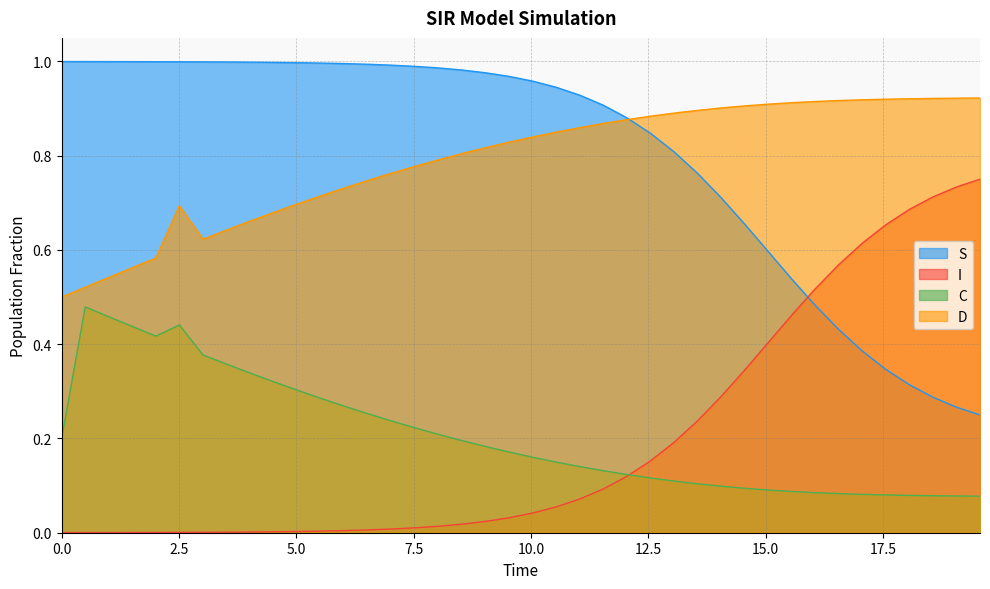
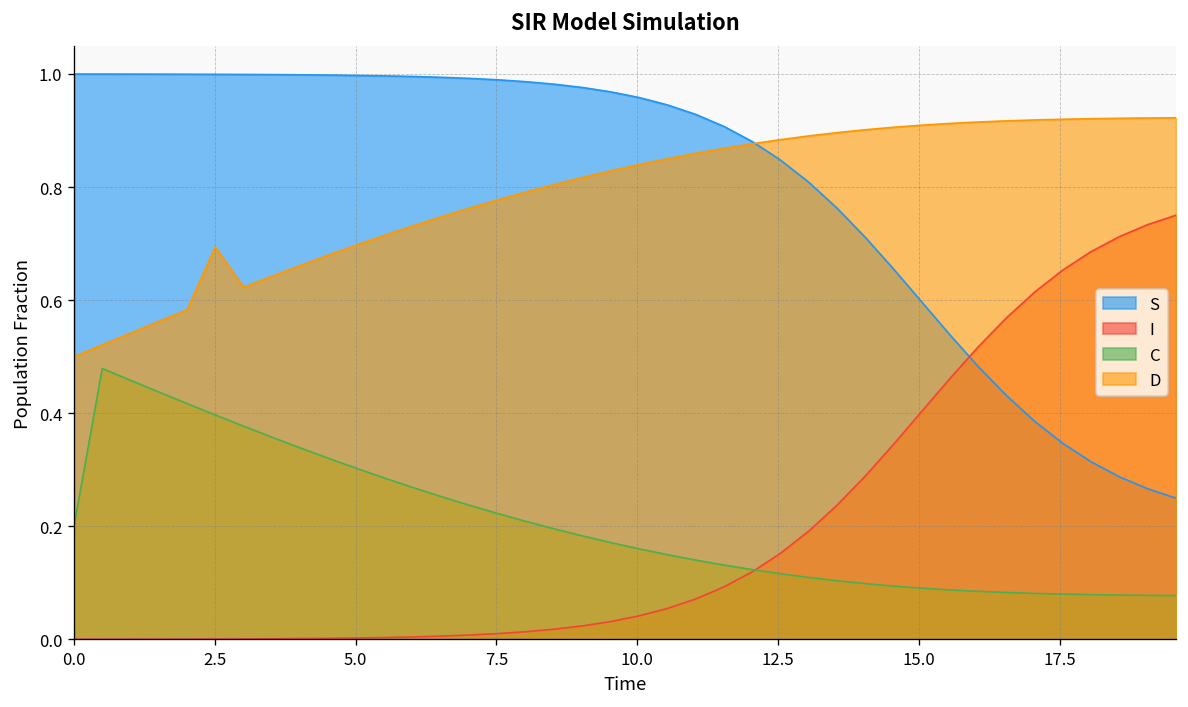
  {
    "S": {
      "0.0": 1.00,
      "2.5": 1.00
    },
    "I": {
      "0.0": 0.00,
      "2.5": 0.00
    },
    "C": {
      "0.0": 0.20,
-     "2.5": 0.44
+     "2.5": 0.40
    },
    "D": {
      "0.0": 0.50,
      "2.5": 0.69
    }
  }
